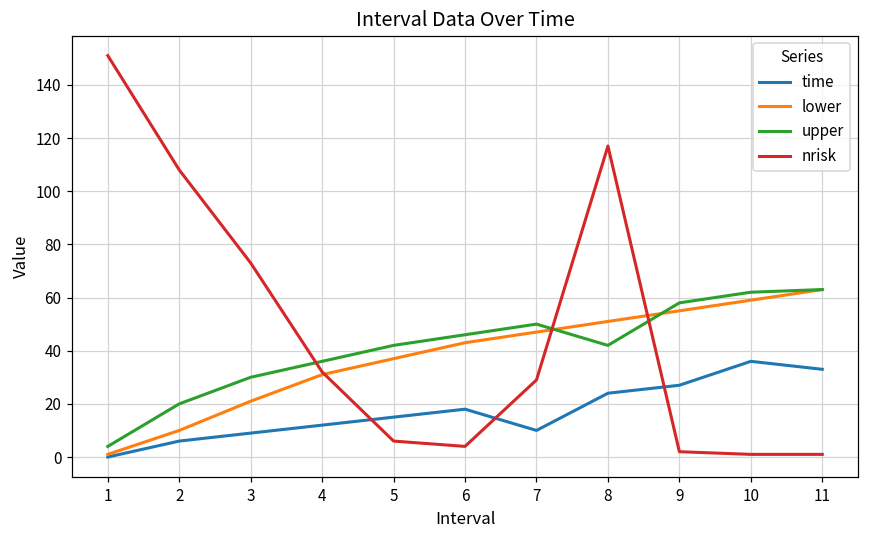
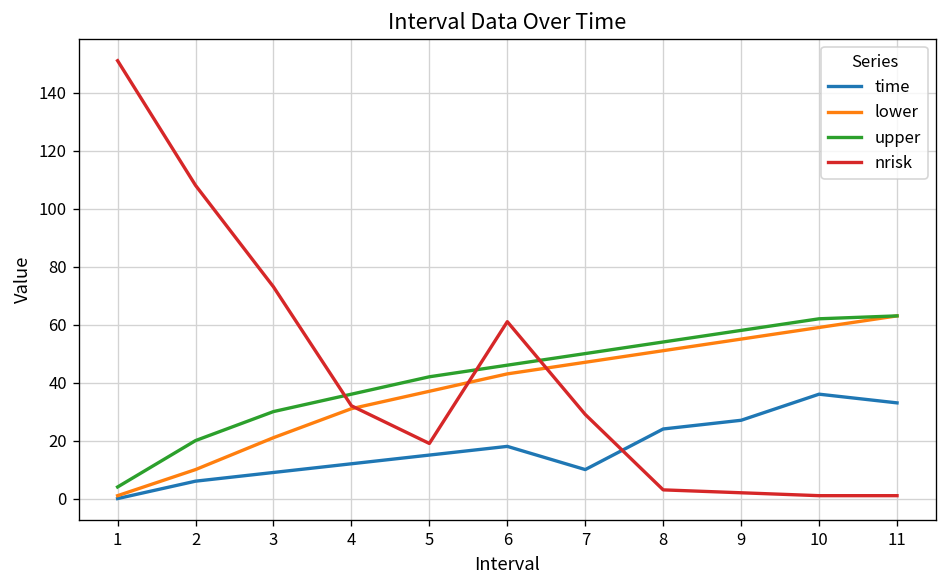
  {
    "time": {
      "2": 6,
      "3": 9,
      "4": 12,
      "5": 15,
      "6": 18,
      "7": 10,
      "8": 24,
      "9": 27,
      "10": 36,
      "11": 33
    },
    "lower": {
      "2": 10,
      "3": 21,
      "5": 37,
      "6": 43,
      "7": 47,
      "8": 51,
      "9": 55,
      "10": 59
    },
    "upper": {
      "1": 4,
      "2": 20,
      "3": 30,
      "4": 36,
      "5": 42,
      "6": 46,
      "7": 50,
-     "8": 42,
+     "8": 54,
      "9": 58,
      "10": 62
    },
    "nrisk": {
      "1": 151,
      "2": 108,
      "3": 73,
-     "5": 6,
-     "6": 4,
+     "5": 19,
+     "6": 61,
      "7": 29,
-     "8": 117,
+     "8": 3,
      "9": 2,
      "10": 1,
      "11": 1
    }
  }
